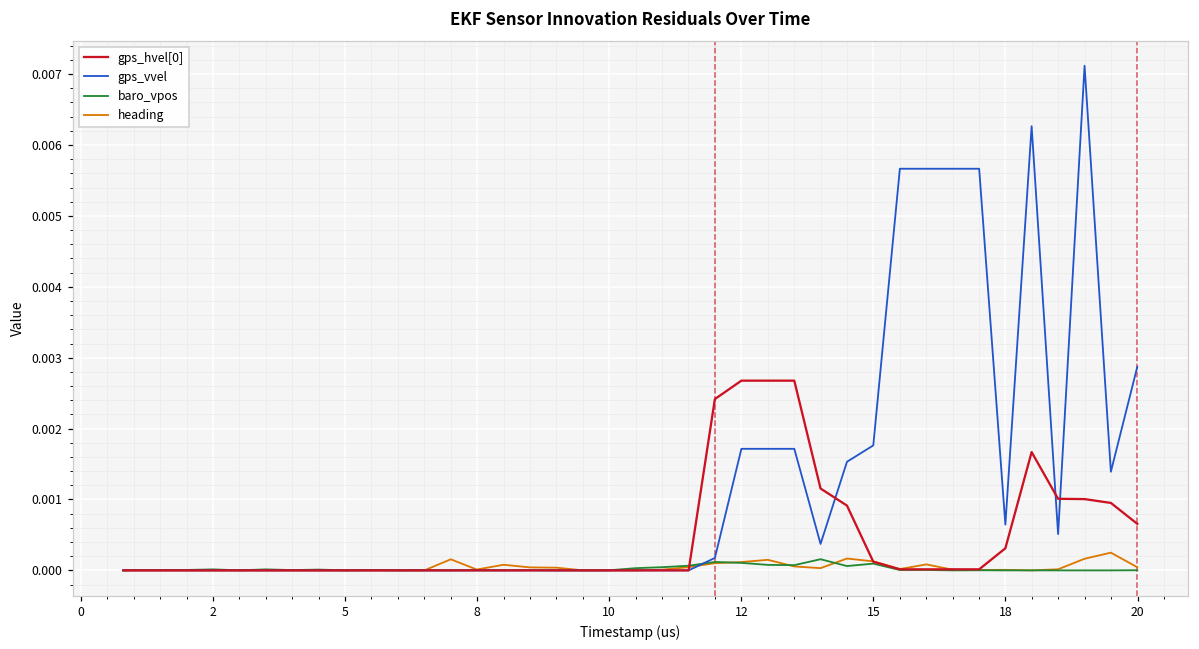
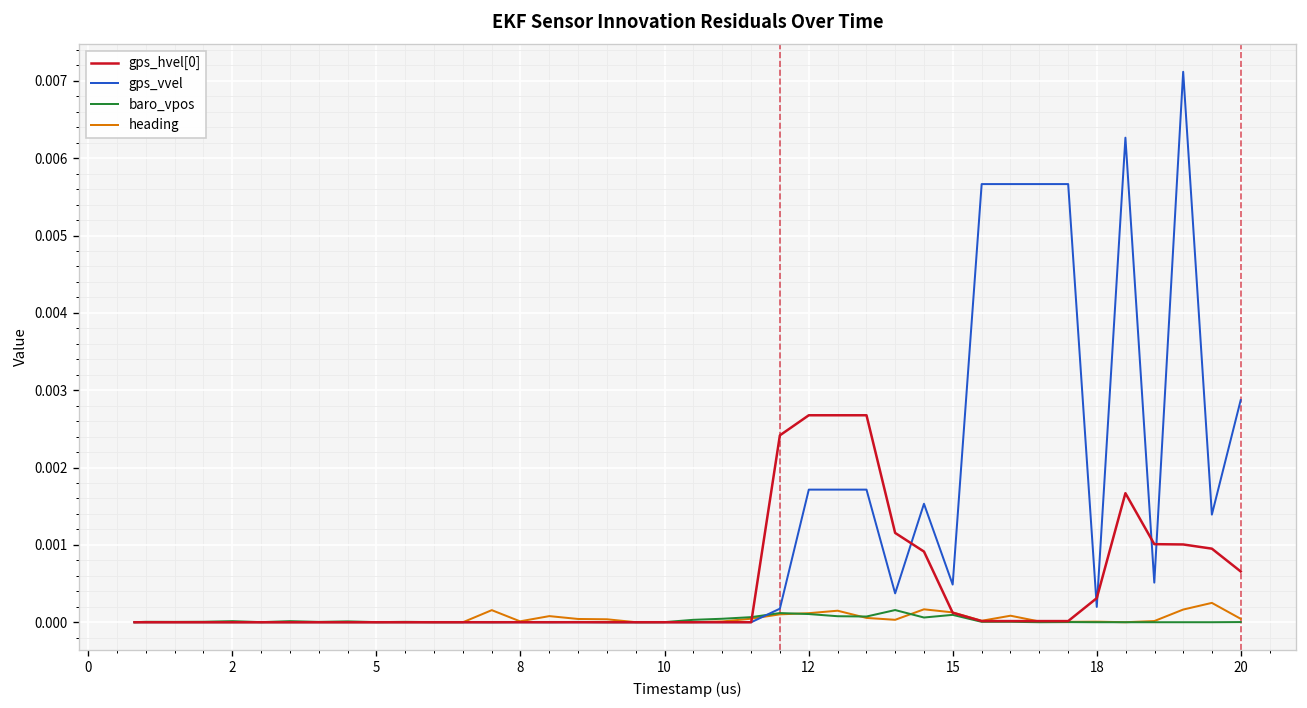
  {
    "gps_hvel[0]": {
      "18": 0.0003
    },
    "gps_vvel": {
-     "15": 0.0018,
-     "18": 0.0006
+     "15": 0.0005,
+     "18": 0.0002
    }
  }
